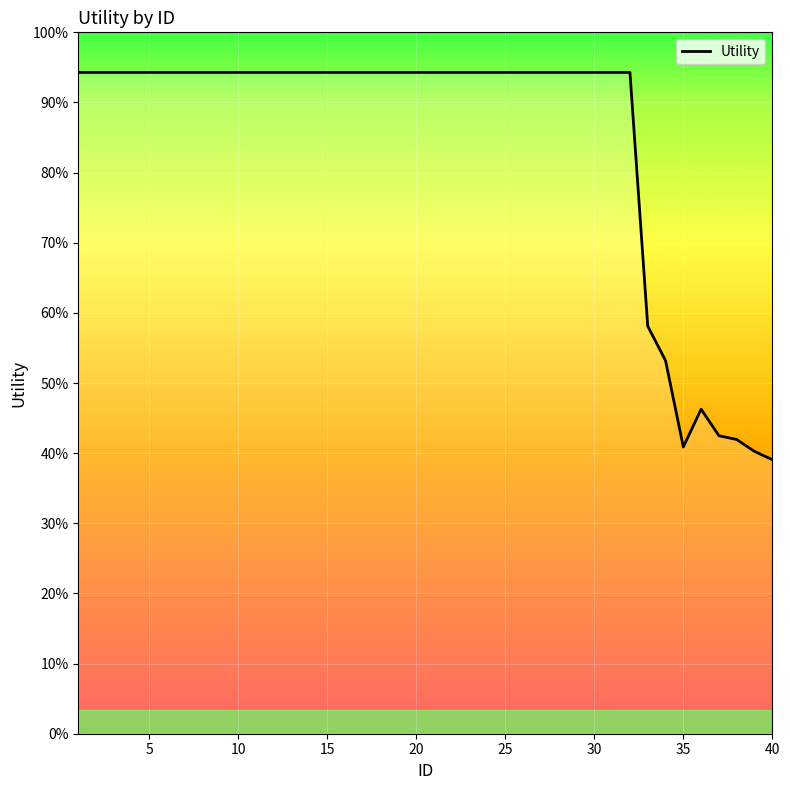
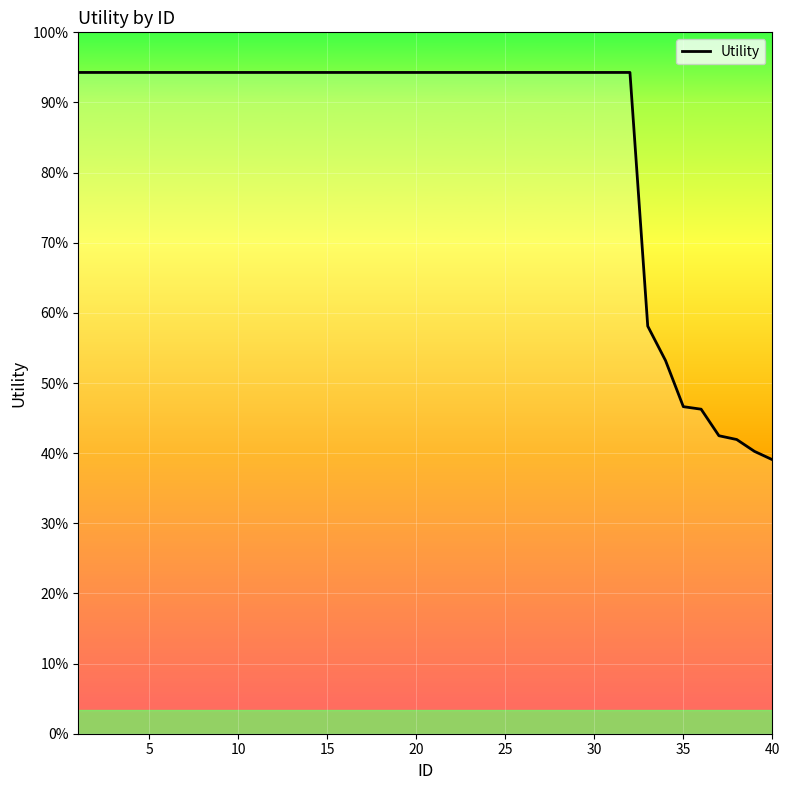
  {
    "5": "94%",
    "10": "94%",
    "15": "94%",
    "20": "94%",
    "25": "94%",
    "30": "94%",
-   "35": "41%",
+   "35": "47%",
    "40": "39%"
  }
